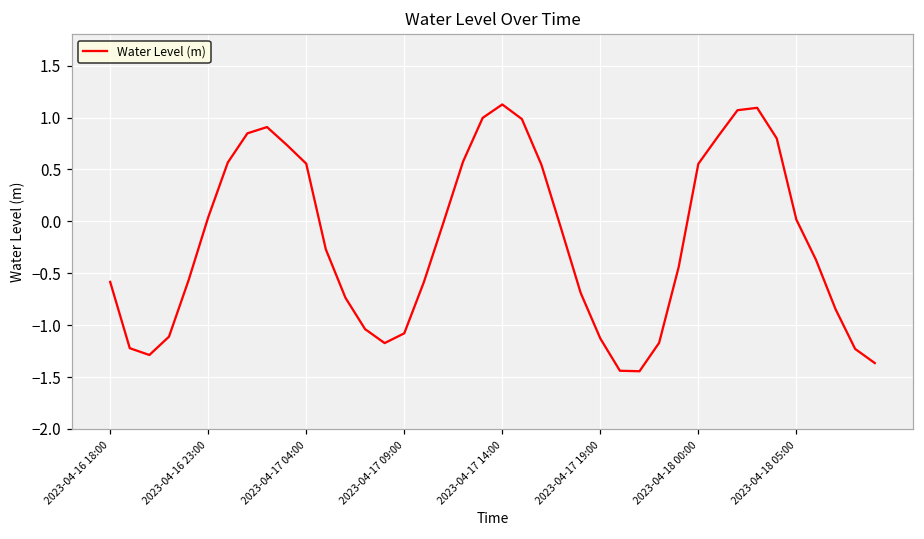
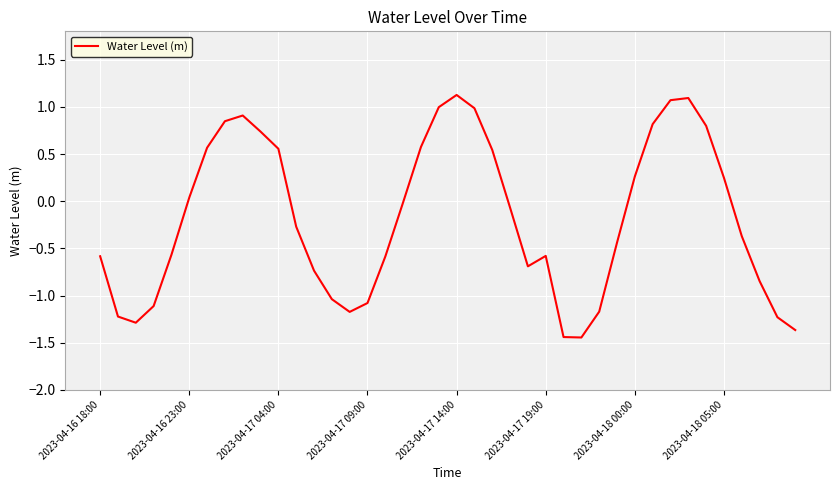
  {
    "2023-04-16 18:00": -0.6,
    "2023-04-16 23:00": 0.0,
    "2023-04-17 04:00": 0.6,
    "2023-04-17 09:00": -1.1,
    "2023-04-17 14:00": 1.1,
-   "2023-04-17 19:00": -1.1,
-   "2023-04-18 00:00": 0.6,
-   "2023-04-18 05:00": 0.0
+   "2023-04-17 19:00": -0.6,
+   "2023-04-18 00:00": 0.3,
+   "2023-04-18 05:00": 0.2
  }
